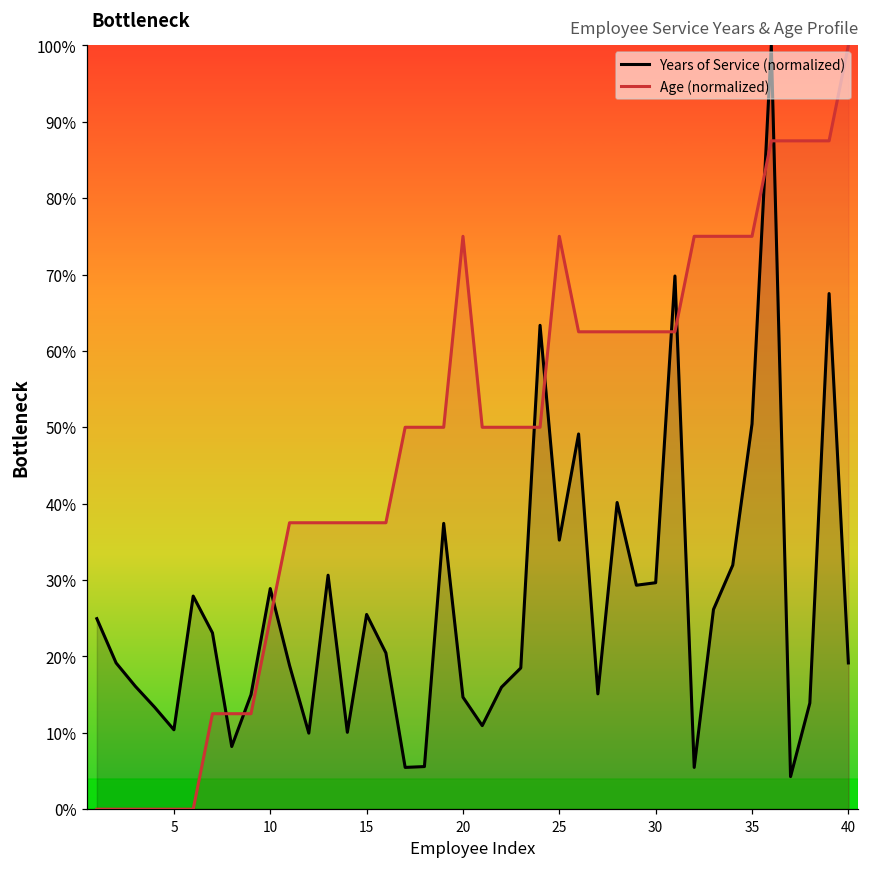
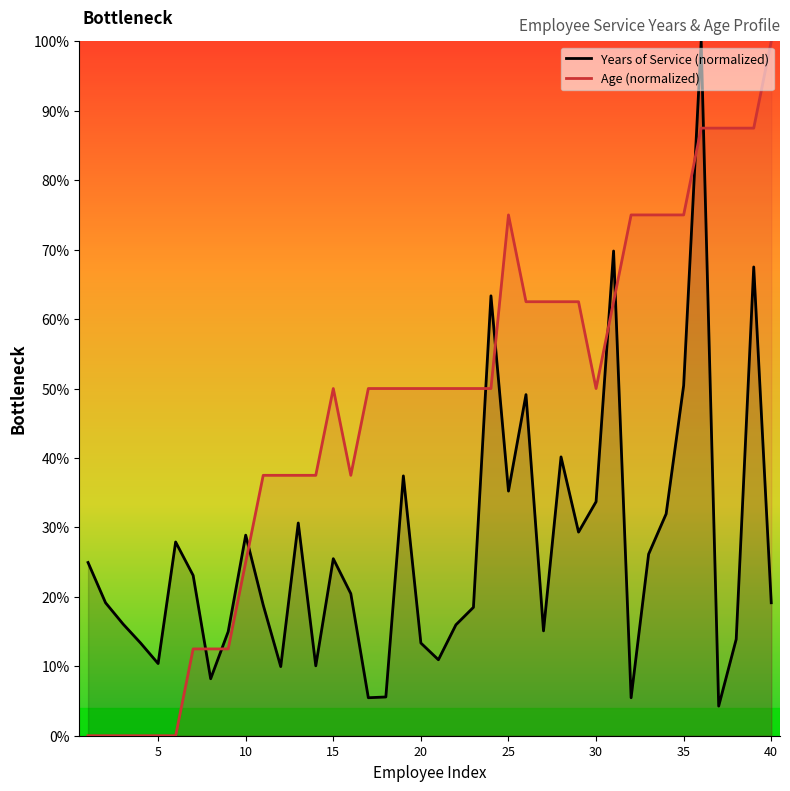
  {
    "Years of Service (normalized)": {
      "5": "10%",
      "10": "29%",
      "15": "25%",
-     "20": "15%",
+     "20": "13%",
      "25": "35%",
-     "30": "30%",
+     "30": "34%",
      "35": "50%",
      "40": "19%"
    },
    "Age (normalized)": {
      "10": "25%",
-     "15": "38%",
-     "20": "75%",
+     "15": "50%",
+     "20": "50%",
      "25": "75%",
-     "30": "63%",
+     "30": "50%",
      "35": "75%",
      "40": "100%"
    }
  }
